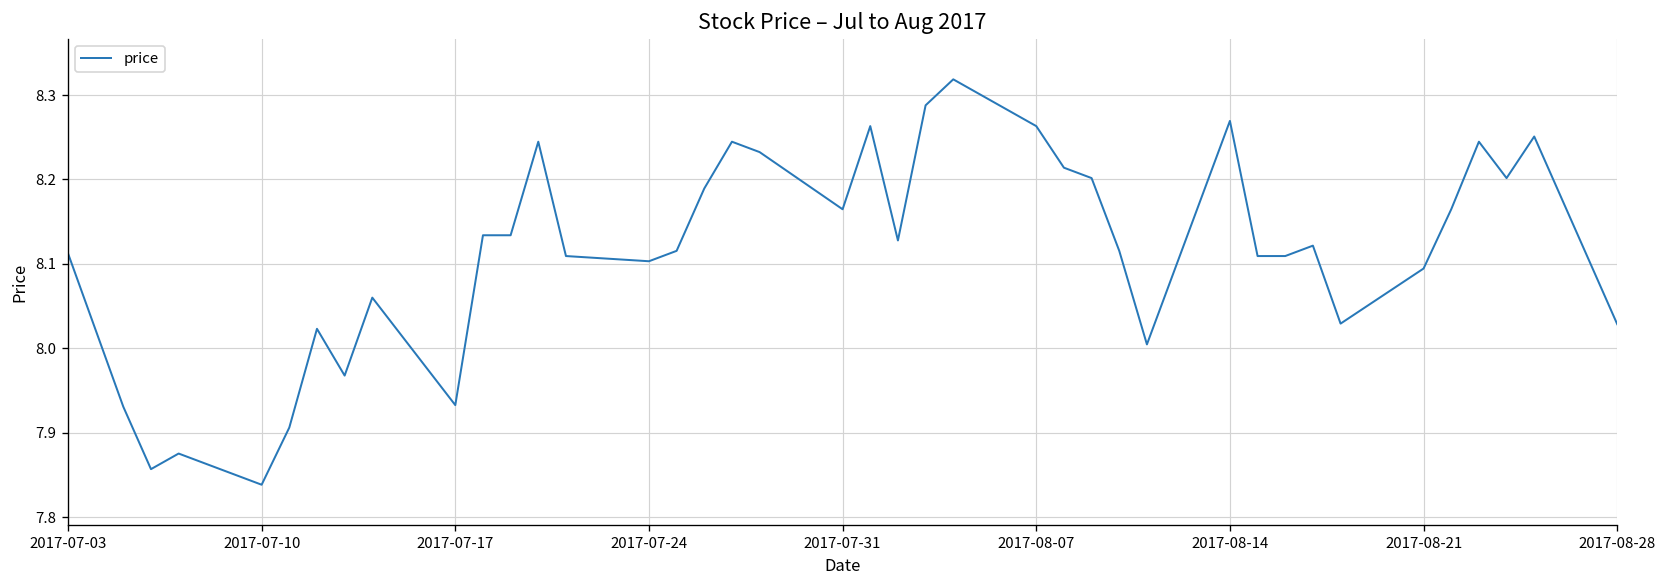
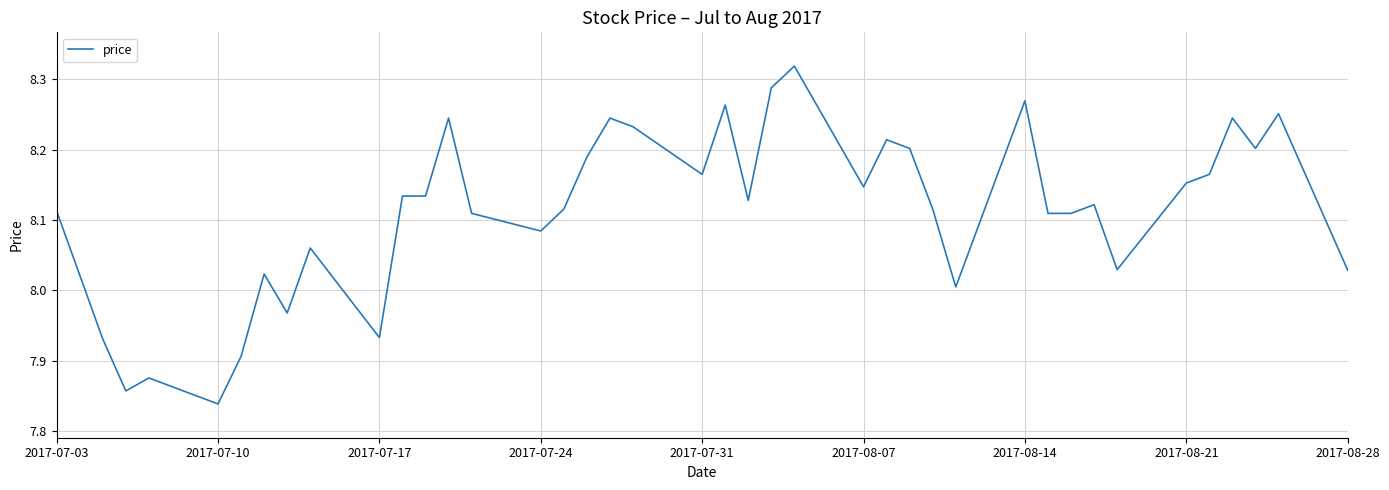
  {
    "2017-07-03": 8.11,
    "2017-07-10": 7.84,
    "2017-07-17": 7.93,
-   "2017-07-24": 8.10,
+   "2017-07-24": 8.08,
    "2017-07-31": 8.16,
-   "2017-08-07": 8.26,
+   "2017-08-07": 8.15,
    "2017-08-14": 8.27,
-   "2017-08-21": 8.09,
+   "2017-08-21": 8.15,
    "2017-08-28": 8.03
  }
